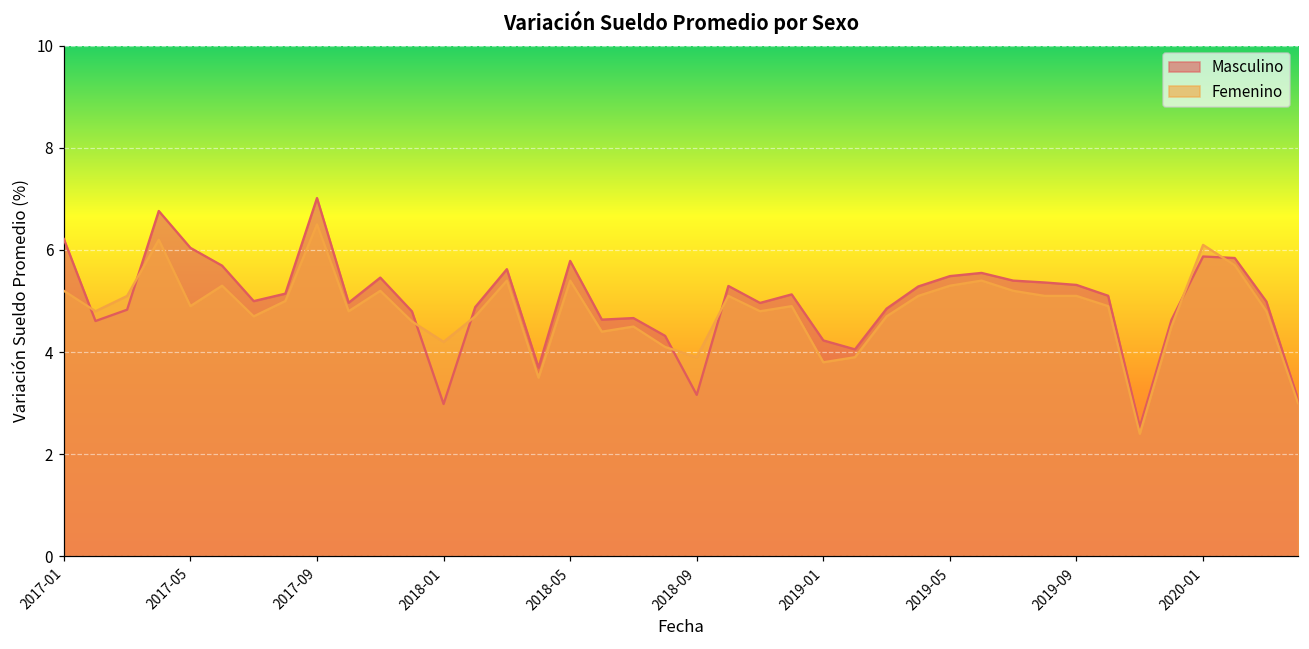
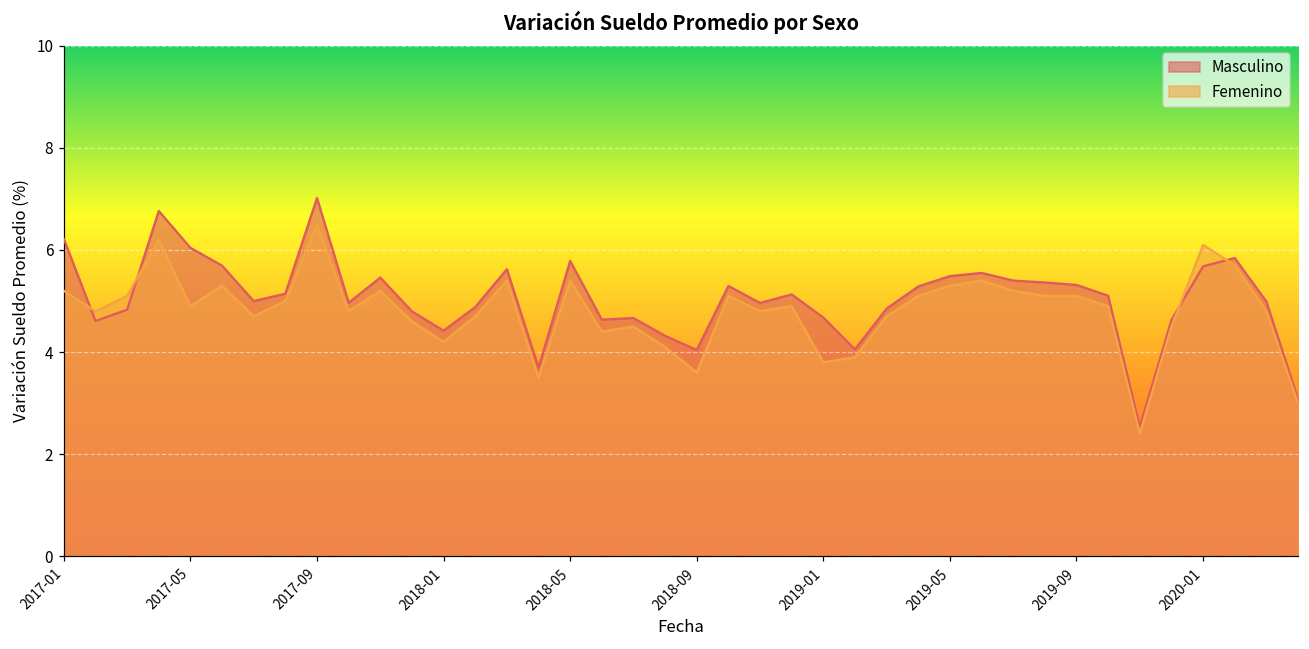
  {
    "Masculino": {
      "2017-01": 6.2,
      "2017-05": 6.0,
      "2017-09": 7.0,
-     "2018-01": 3.0,
+     "2018-01": 4.4,
      "2018-05": 5.8,
-     "2018-09": 3.2,
-     "2019-01": 4.2,
+     "2018-09": 4.0,
+     "2019-01": 4.7,
      "2019-05": 5.5,
      "2019-09": 5.3,
-     "2020-01": 5.9
+     "2020-01": 5.7
    },
    "Femenino": {
      "2017-01": 5.2,
      "2017-05": 4.9,
      "2017-09": 6.5,
      "2018-01": 4.2,
      "2018-05": 5.4,
-     "2018-09": 3.9,
+     "2018-09": 3.6,
      "2019-01": 3.8,
      "2019-05": 5.3,
      "2019-09": 5.1,
      "2020-01": 6.1
    }
  }
